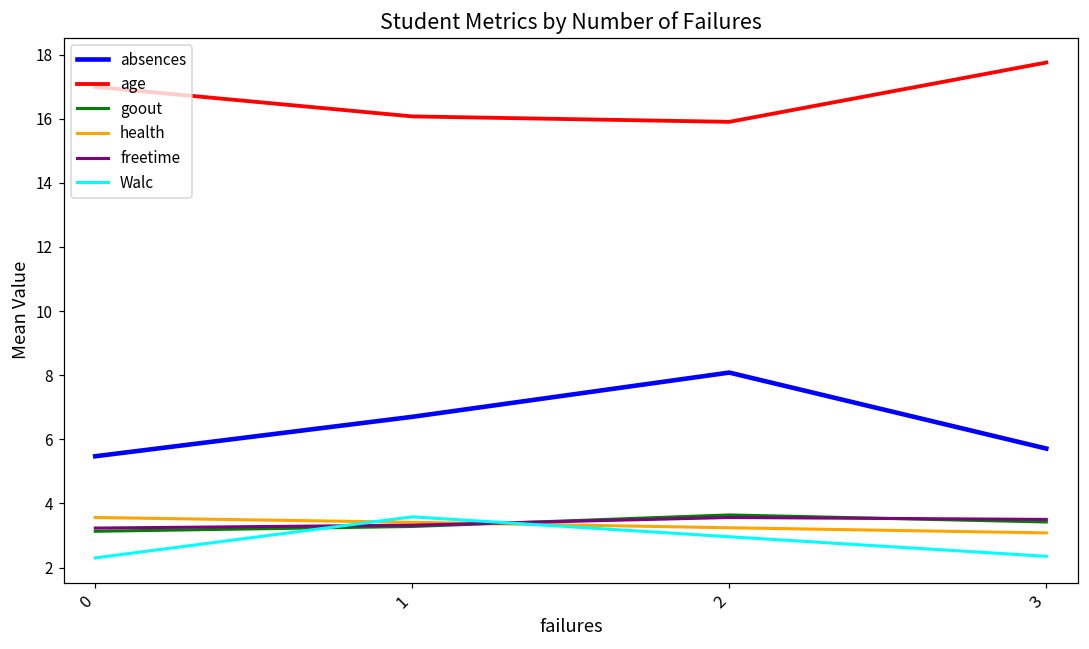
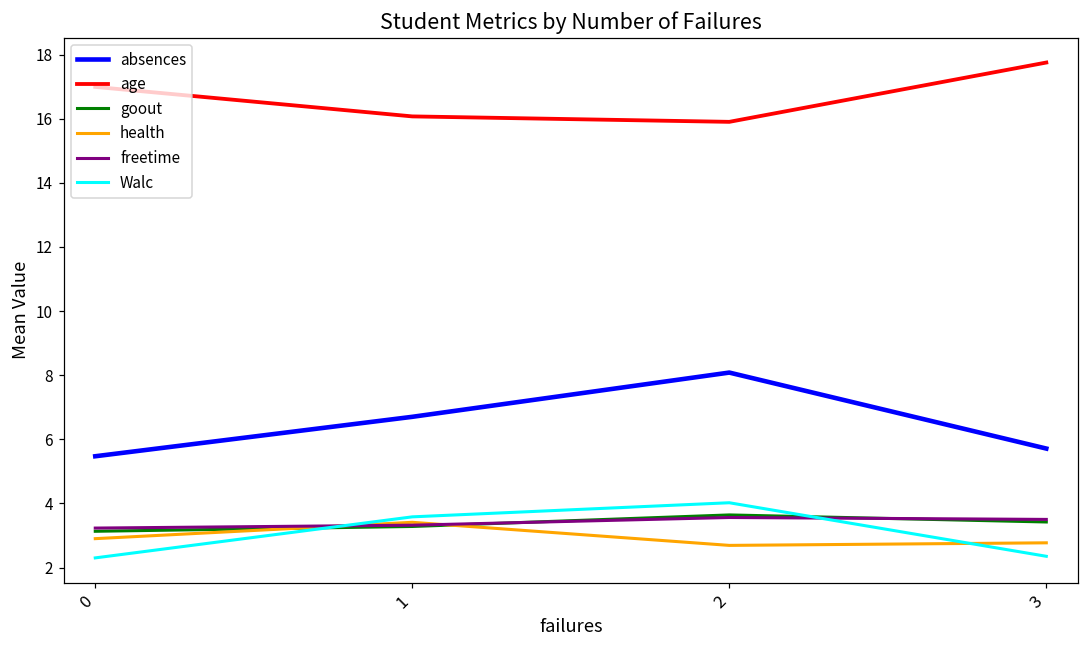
  {
    "absences": {
      "0": 5.5,
      "1": 6.7,
      "2": 8.1,
      "3": 5.7
    },
    "age": {
      "1": 16.1,
      "2": 15.9,
      "3": 17.8
    },
    "goout": {
      "0": 3.1
    },
    "health": {
-     "0": 3.6,
+     "0": 2.9,
      "1": 3.4,
-     "2": 3.2,
-     "3": 3.1
+     "2": 2.7,
+     "3": 2.8
    },
    "freetime": {
      "0": 3.2
    },
    "Walc": {
      "0": 2.3,
      "1": 3.6,
-     "2": 3.0,
+     "2": 4.0,
      "3": 2.4
    }
  }
